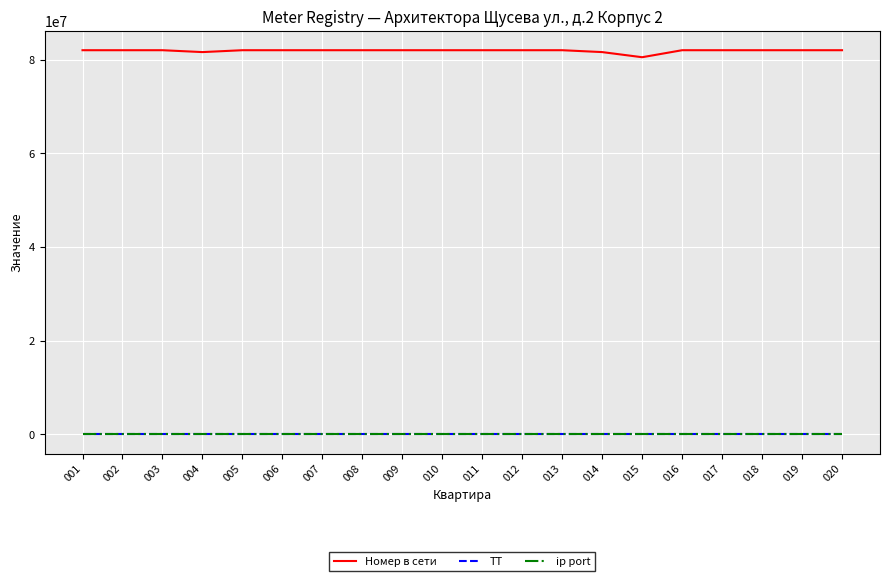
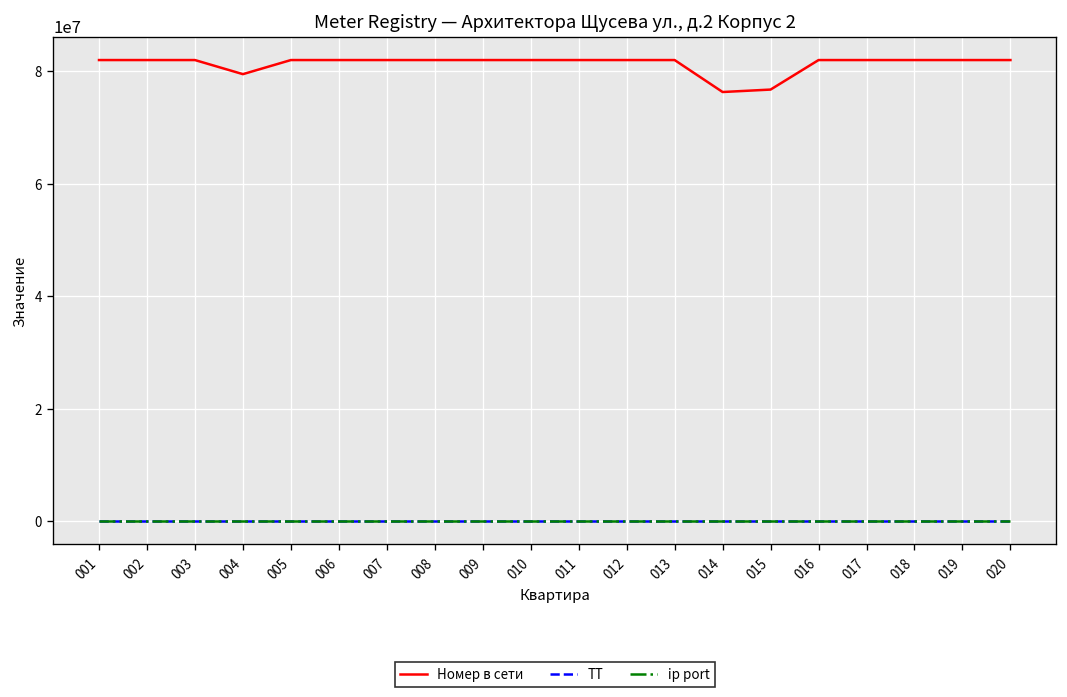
  {
    "Номер в сети": {
      "001": 82000000,
      "002": 82000000,
      "003": 82000000,
-     "004": 82000000,
+     "004": 79000000,
      "005": 82000000,
      "006": 82000000,
      "007": 82000000,
      "008": 82000000,
      "009": 82000000,
      "010": 82000000,
      "011": 82000000,
      "012": 82000000,
      "013": 82000000,
-     "014": 82000000,
-     "015": 81000000,
+     "014": 76000000,
+     "015": 77000000,
      "016": 82000000,
      "017": 82000000,
      "018": 82000000,
      "019": 82000000,
      "020": 82000000
    },
    "ip port": {
      "001": 0,
      "002": 0,
      "003": 0,
      "004": 0,
      "005": 0,
      "006": 0,
      "007": 0,
      "008": 0,
      "009": 0,
      "010": 0,
      "011": 0,
      "012": 0,
      "013": 0,
      "014": 0,
      "015": 0,
      "016": 0,
      "017": 0,
      "018": 0,
      "019": 0,
      "020": 0
    }
  }
